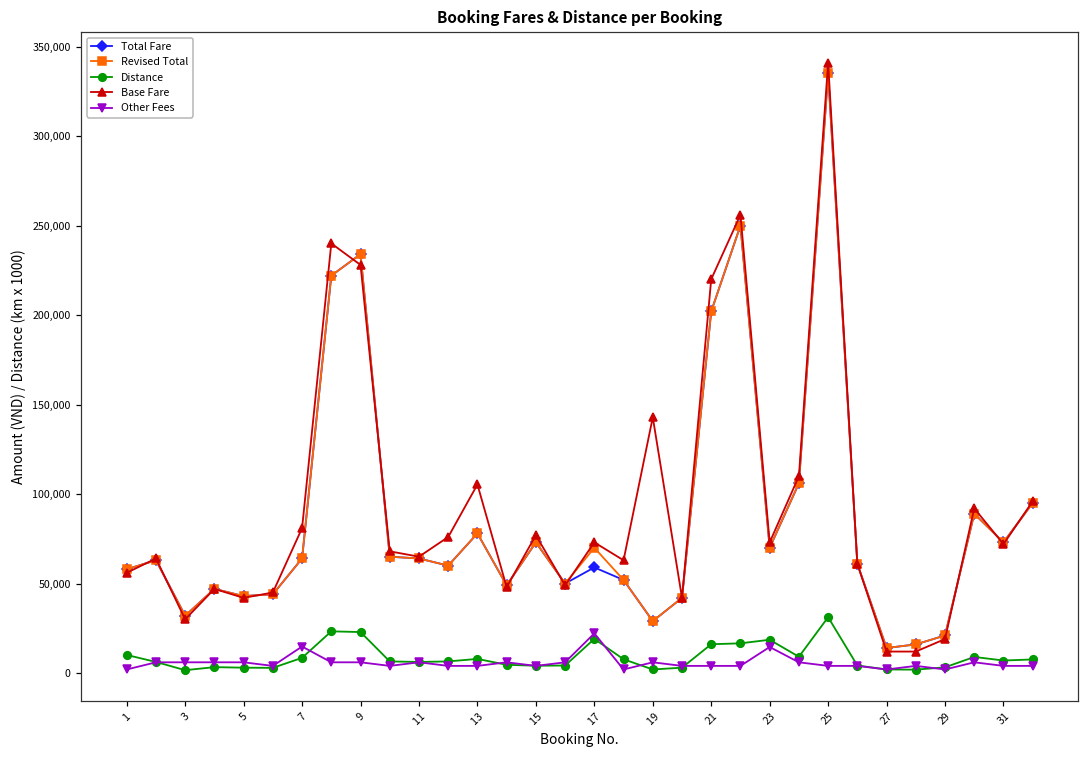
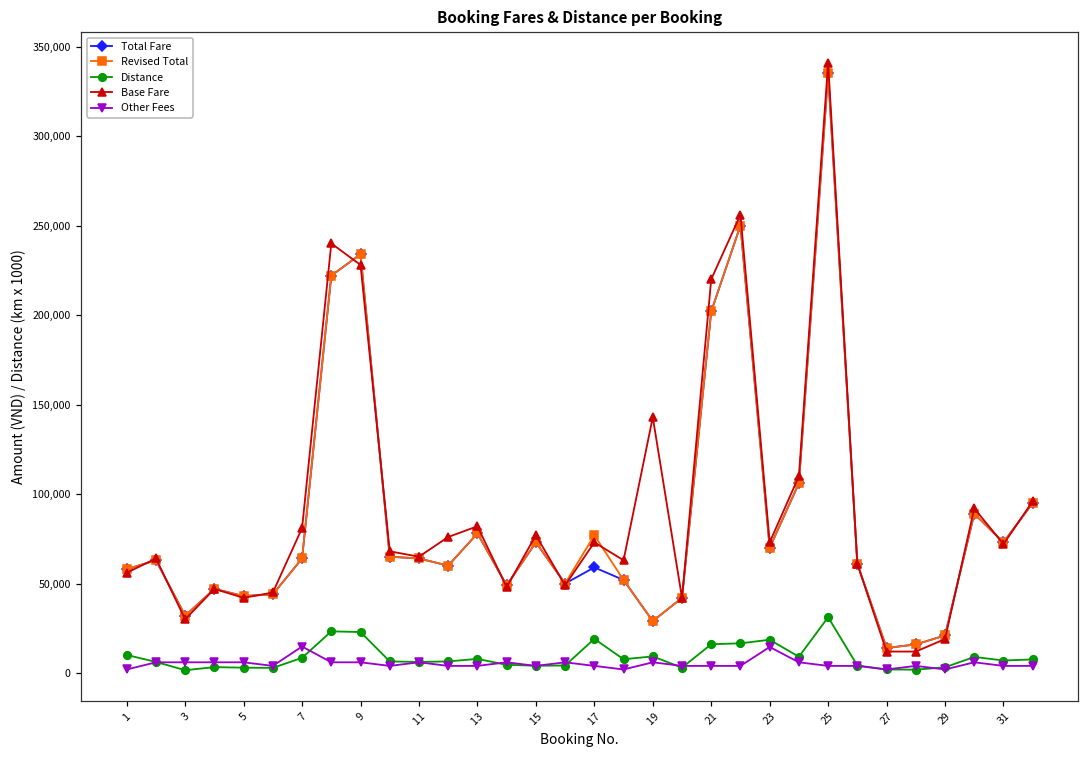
  {
    "Total Fare": {
      "17": "59,000"
    },
    "Revised Total": {
-     "17": "70,000"
+     "17": "77,000"
    },
    "Distance": {
      "1": "10,000",
      "3": "2,000",
      "5": "3,000",
      "7": "9,000",
      "9": "23,000",
      "13": "8,000",
      "17": "19,000",
-     "19": "2,000",
+     "19": "9,000",
      "21": "16,000",
      "23": "19,000",
      "25": "31,000",
      "31": "7,000"
    },
    "Base Fare": {
      "1": "56,000",
      "3": "30,000",
      "7": "81,000",
      "9": "228,000",
-     "13": "105,000",
+     "13": "82,000",
      "15": "77,000",
      "17": "73,000",
      "19": "143,000",
      "21": "220,000",
      "23": "73,000",
      "25": "341,000",
      "27": "12,000",
      "29": "19,000"
    },
    "Other Fees": {
      "1": "2,000",
      "3": "6,000",
      "5": "6,000",
      "7": "15,000",
      "9": "6,000",
      "13": "4,000",
-     "17": "22,000",
+     "17": "4,000",
      "19": "6,000",
      "21": "4,000",
      "23": "15,000",
      "25": "4,000",
      "31": "4,000"
    }
  }
